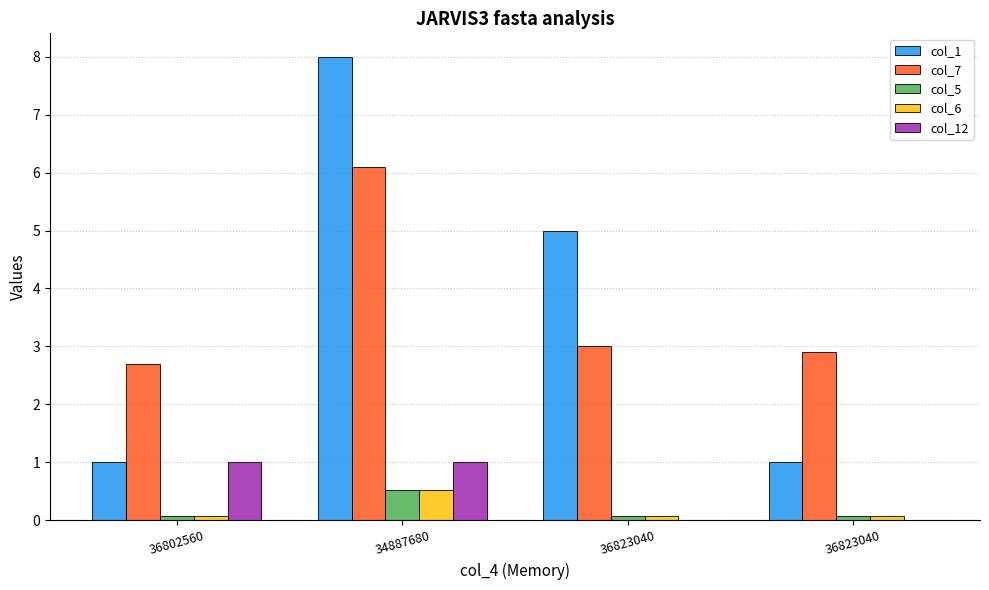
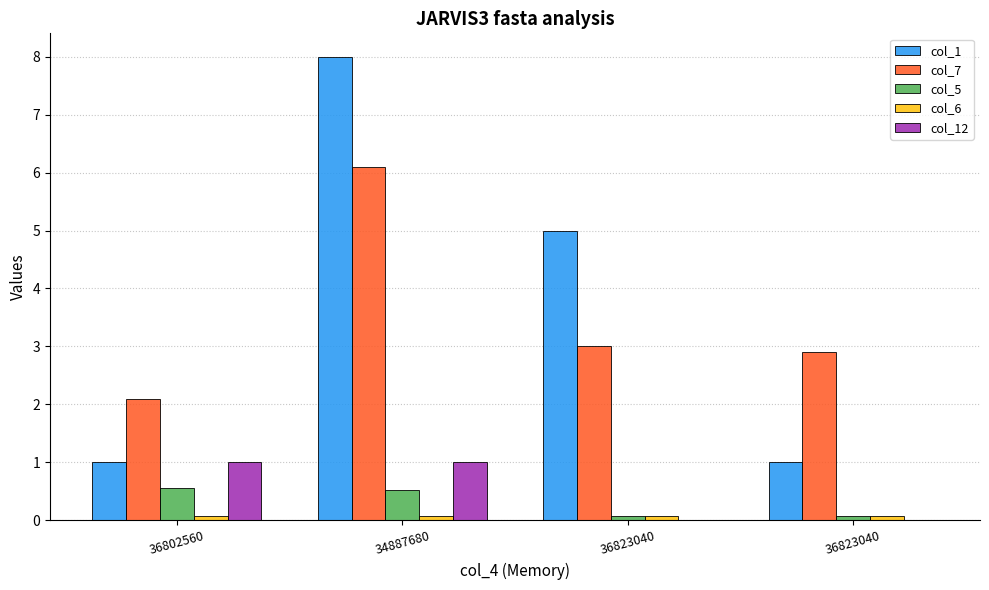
  {
    "col_1": {
      "36802560": 1.0,
      "34887680": 8.0
    },
    "col_7": {
-     "36802560": 2.7,
+     "36802560": 2.1,
      "34887680": 6.1
    },
    "col_5": {
-     "36802560": 0.1,
+     "36802560": 0.6,
      "34887680": 0.5
    },
    "col_6": {
      "36802560": 0.1,
-     "34887680": 0.5
+     "34887680": 0.1
    },
    "col_12": {
      "36802560": 1.0,
      "34887680": 1.0
    }
  }
